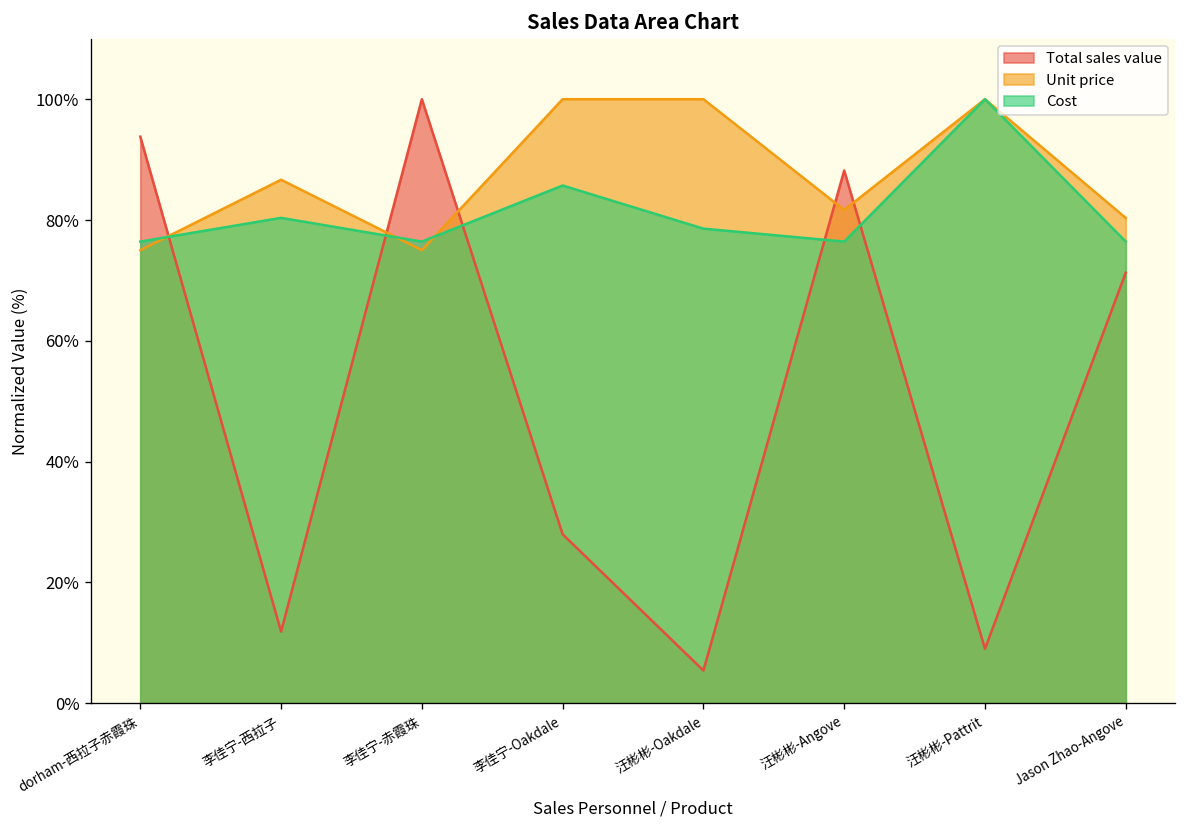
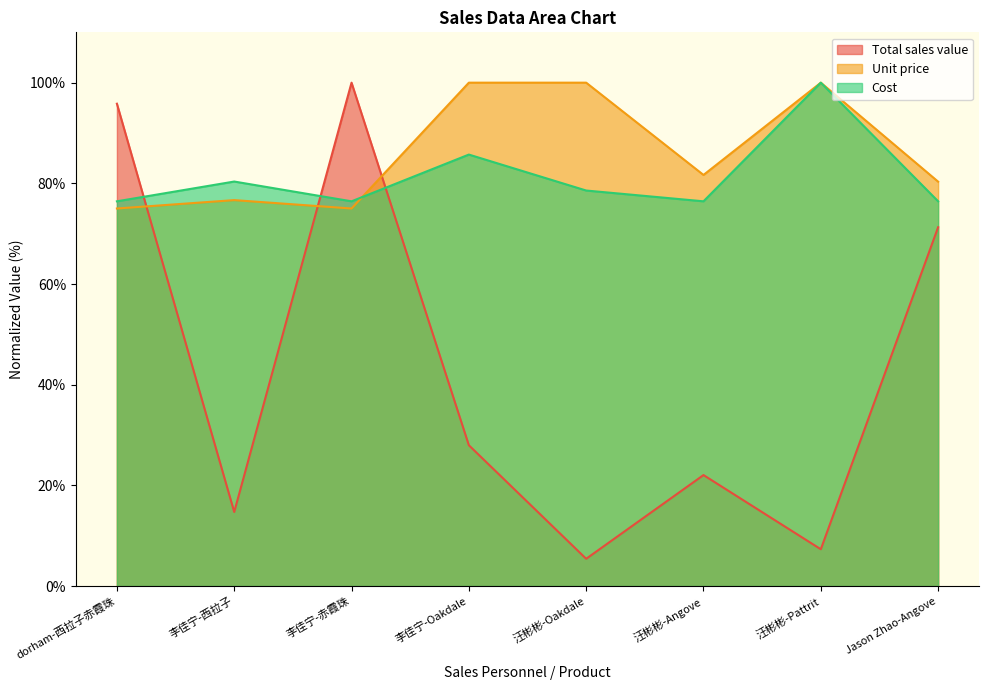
  {
    "Total sales value": {
-     "dorham-西拉子赤霞珠": "94%",
-     "李佳宁-西拉子": "12%",
+     "dorham-西拉子赤霞珠": "96%",
+     "李佳宁-西拉子": "15%",
      "李佳宁-赤霞珠": "100%",
      "李佳宁-Oakdale": "28%",
      "汪彬彬-Oakdale": "5%",
-     "汪彬彬-Angove": "88%",
-     "汪彬彬-Pattrit": "9%",
+     "汪彬彬-Angove": "22%",
+     "汪彬彬-Pattrit": "7%",
      "Jason Zhao-Angove": "71%"
    },
    "Unit price": {
      "dorham-西拉子赤霞珠": "75%",
-     "李佳宁-西拉子": "87%",
+     "李佳宁-西拉子": "77%",
      "李佳宁-赤霞珠": "75%",
      "李佳宁-Oakdale": "100%",
      "汪彬彬-Oakdale": "100%",
      "汪彬彬-Angove": "82%",
      "Jason Zhao-Angove": "80%"
    },
    "Cost": {
      "dorham-西拉子赤霞珠": "76%",
      "李佳宁-西拉子": "80%",
      "李佳宁-赤霞珠": "76%",
      "李佳宁-Oakdale": "86%",
      "汪彬彬-Oakdale": "79%",
      "汪彬彬-Angove": "76%",
      "Jason Zhao-Angove": "76%"
    }
  }
